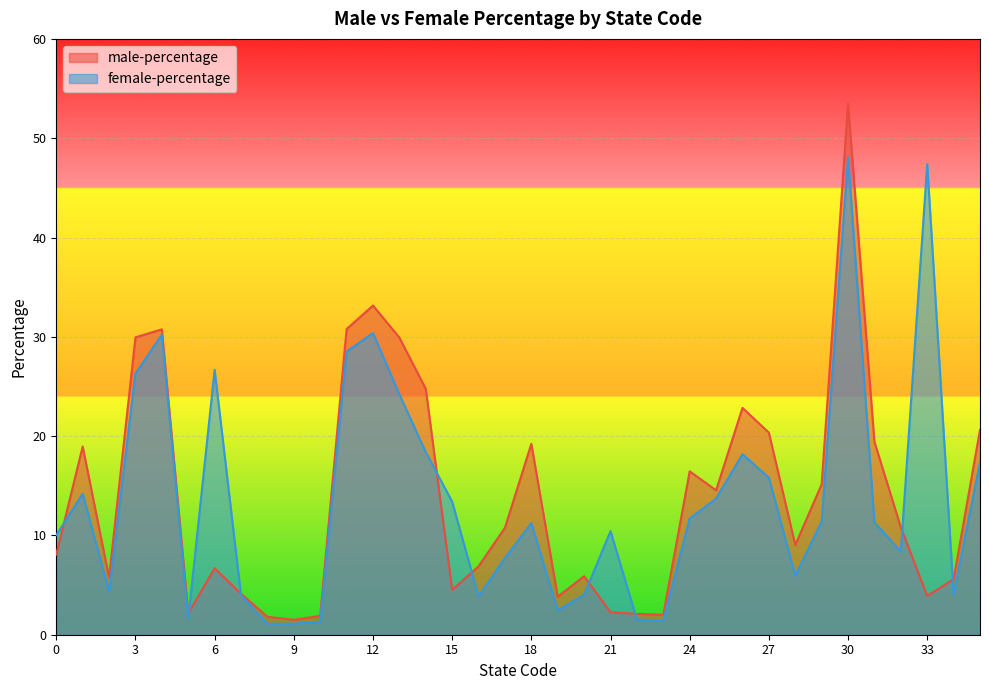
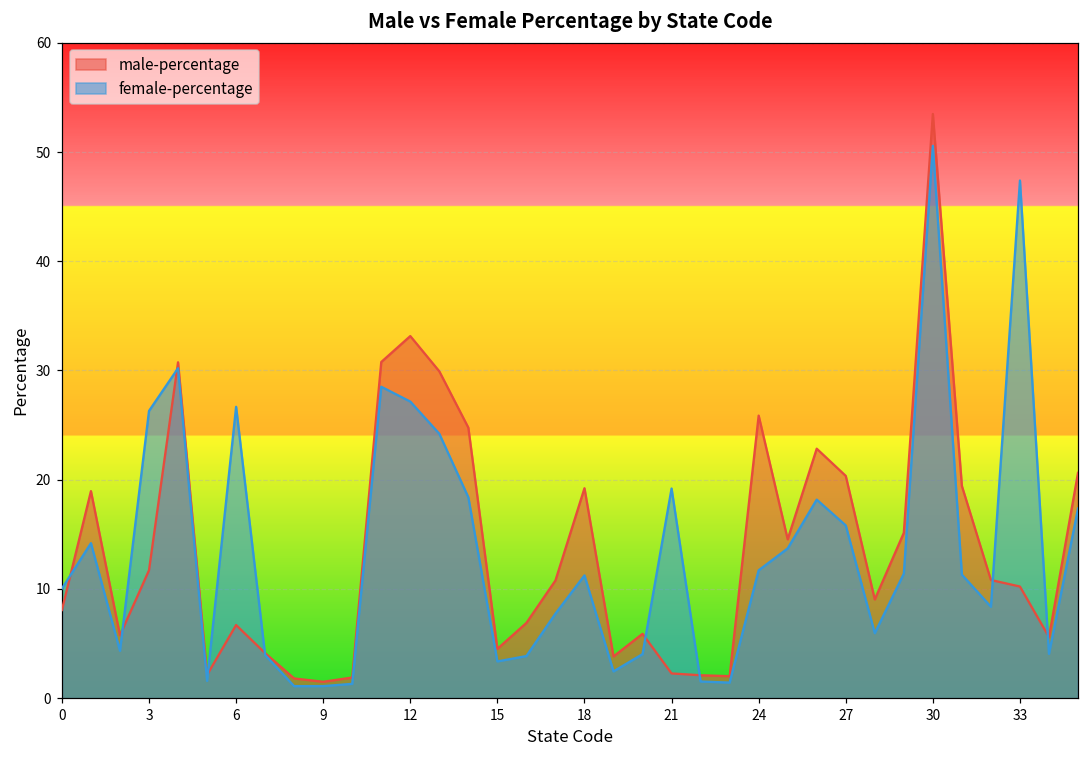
  {
    "male-percentage": {
      "0": 8,
-     "3": 30,
+     "3": 12,
      "6": 7,
      "9": 2,
      "12": 33,
      "15": 5,
      "18": 19,
      "21": 2,
-     "24": 16,
+     "24": 26,
      "27": 20,
      "30": 53,
-     "33": 4
+     "33": 10
    },
    "female-percentage": {
      "0": 10,
      "3": 26,
      "6": 27,
      "9": 1,
-     "12": 30,
-     "15": 13,
+     "12": 27,
+     "15": 3,
      "18": 11,
-     "21": 10,
+     "21": 19,
      "24": 12,
      "27": 16,
-     "30": 48,
+     "30": 51,
      "33": 47
    }
  }
